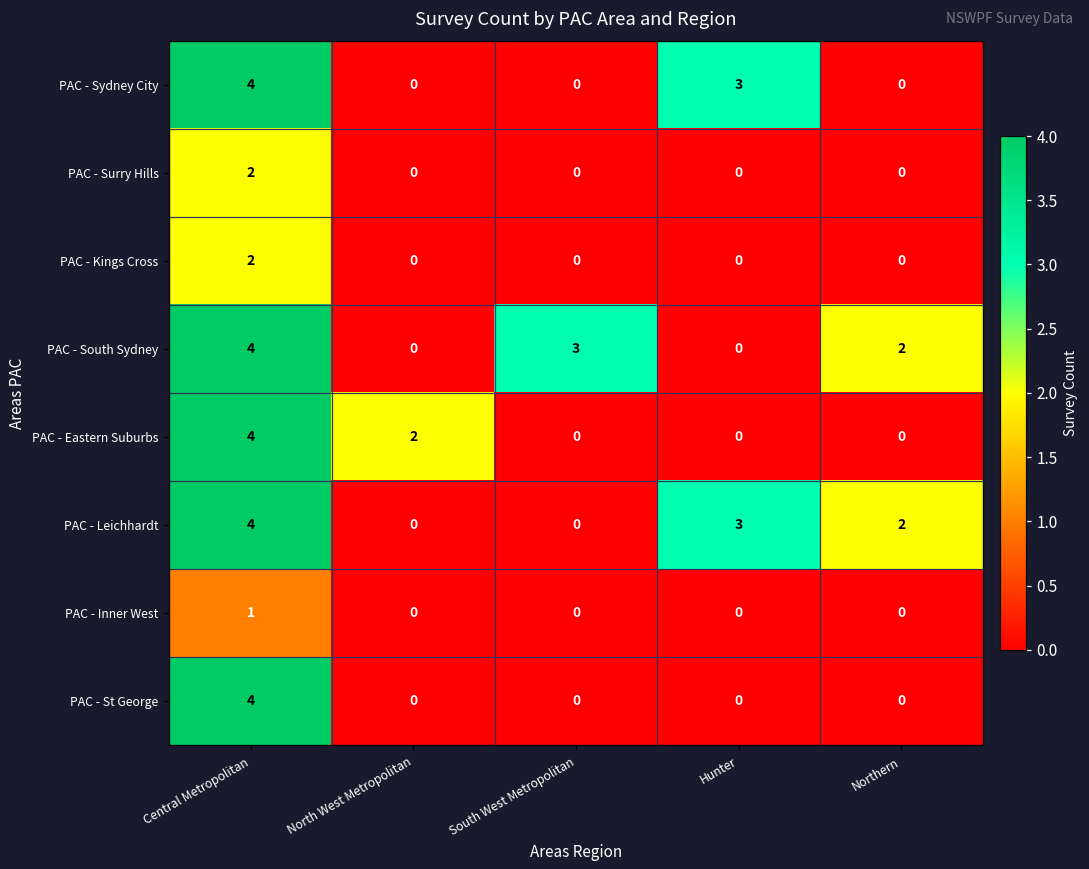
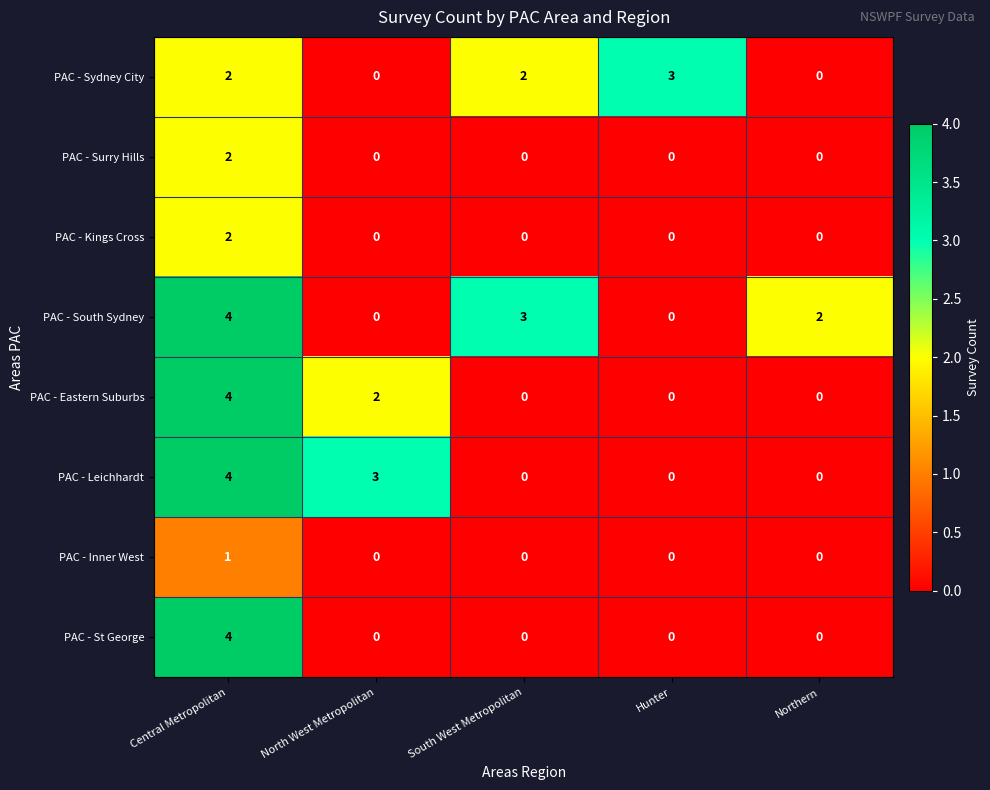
  {
    "PAC - Sydney City": {
-     "Central Metropolitan": 4,
+     "Central Metropolitan": 2,
      "North West Metropolitan": 0,
-     "South West Metropolitan": 0,
+     "South West Metropolitan": 2,
      "Hunter": 3,
      "Northern": 0
    },
    "PAC - Surry Hills": {
      "Central Metropolitan": 2,
      "North West Metropolitan": 0,
      "South West Metropolitan": 0,
      "Hunter": 0,
      "Northern": 0
    },
    "PAC - Kings Cross": {
      "Central Metropolitan": 2,
      "North West Metropolitan": 0,
      "South West Metropolitan": 0,
      "Hunter": 0,
      "Northern": 0
    },
    "PAC - South Sydney": {
      "Central Metropolitan": 4,
      "North West Metropolitan": 0,
      "South West Metropolitan": 3,
      "Hunter": 0,
      "Northern": 2
    },
    "PAC - Eastern Suburbs": {
      "Central Metropolitan": 4,
      "North West Metropolitan": 2,
      "South West Metropolitan": 0,
      "Hunter": 0,
      "Northern": 0
    },
    "PAC - Leichhardt": {
      "Central Metropolitan": 4,
-     "North West Metropolitan": 0,
+     "North West Metropolitan": 3,
      "South West Metropolitan": 0,
-     "Hunter": 3,
-     "Northern": 2
+     "Hunter": 0,
+     "Northern": 0
    },
    "PAC - Inner West": {
      "Central Metropolitan": 1,
      "North West Metropolitan": 0,
      "South West Metropolitan": 0,
      "Hunter": 0,
      "Northern": 0
    },
    "PAC - St George": {
      "Central Metropolitan": 4,
      "North West Metropolitan": 0,
      "South West Metropolitan": 0,
      "Hunter": 0,
      "Northern": 0
    }
  }
